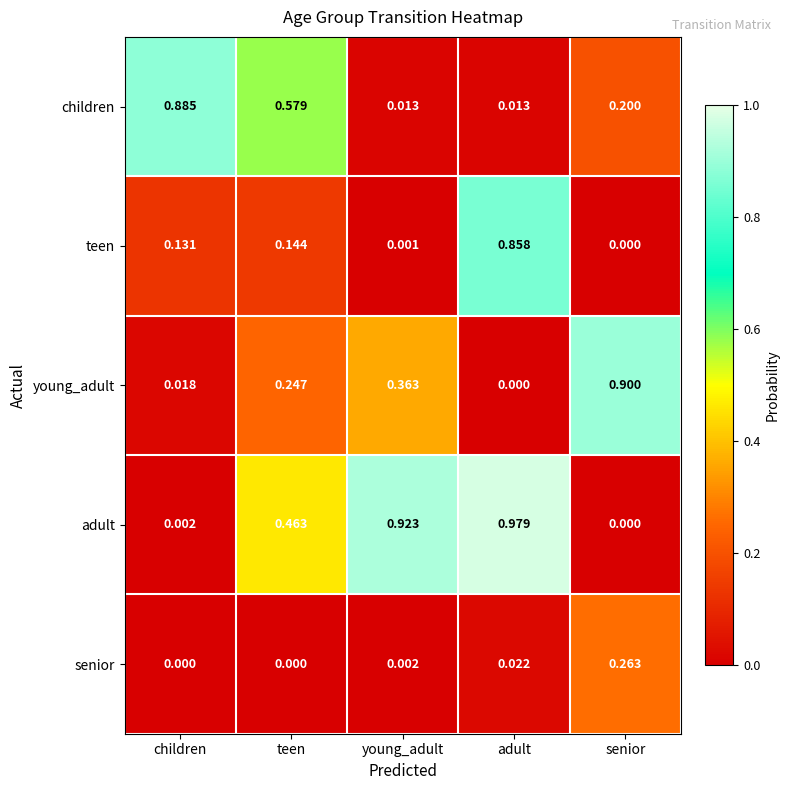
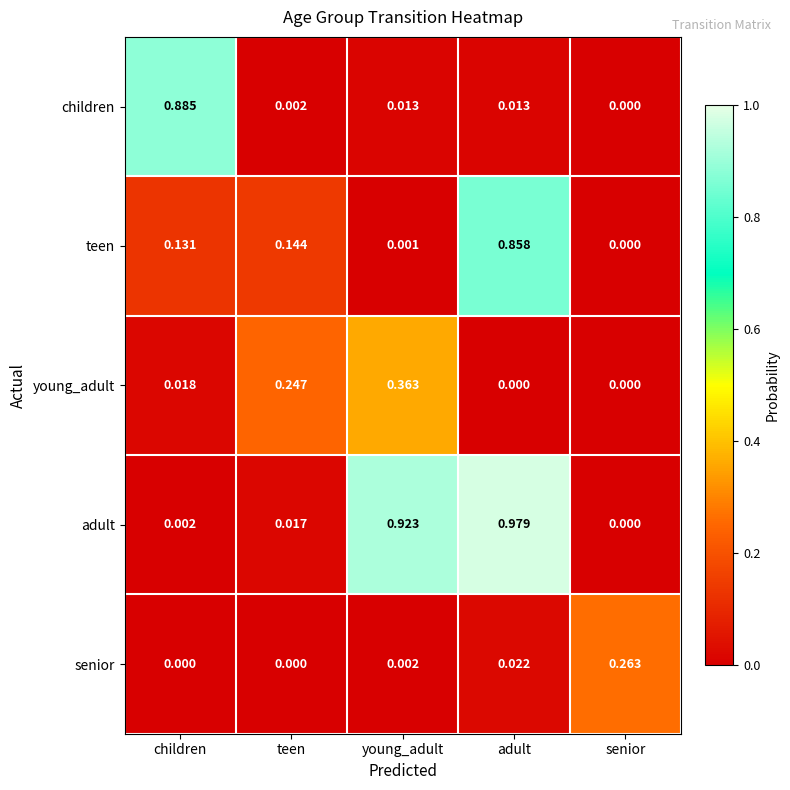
  {
    "children": {
      "children": 0.885,
-     "teen": 0.579,
+     "teen": 0.002,
      "young_adult": 0.013,
      "adult": 0.013,
-     "senior": 0.200
+     "senior": 0.000
    },
    "teen": {
      "children": 0.131,
      "teen": 0.144,
      "young_adult": 0.001,
      "adult": 0.858,
      "senior": 0.000
    },
    "young_adult": {
      "children": 0.018,
      "teen": 0.247,
      "young_adult": 0.363,
      "adult": 0.000,
-     "senior": 0.900
+     "senior": 0.000
    },
    "adult": {
      "children": 0.002,
-     "teen": 0.463,
+     "teen": 0.017,
      "young_adult": 0.923,
      "adult": 0.979,
      "senior": 0.000
    },
    "senior": {
      "children": 0.000,
      "teen": 0.000,
      "young_adult": 0.002,
      "adult": 0.022,
      "senior": 0.263
    }
  }
